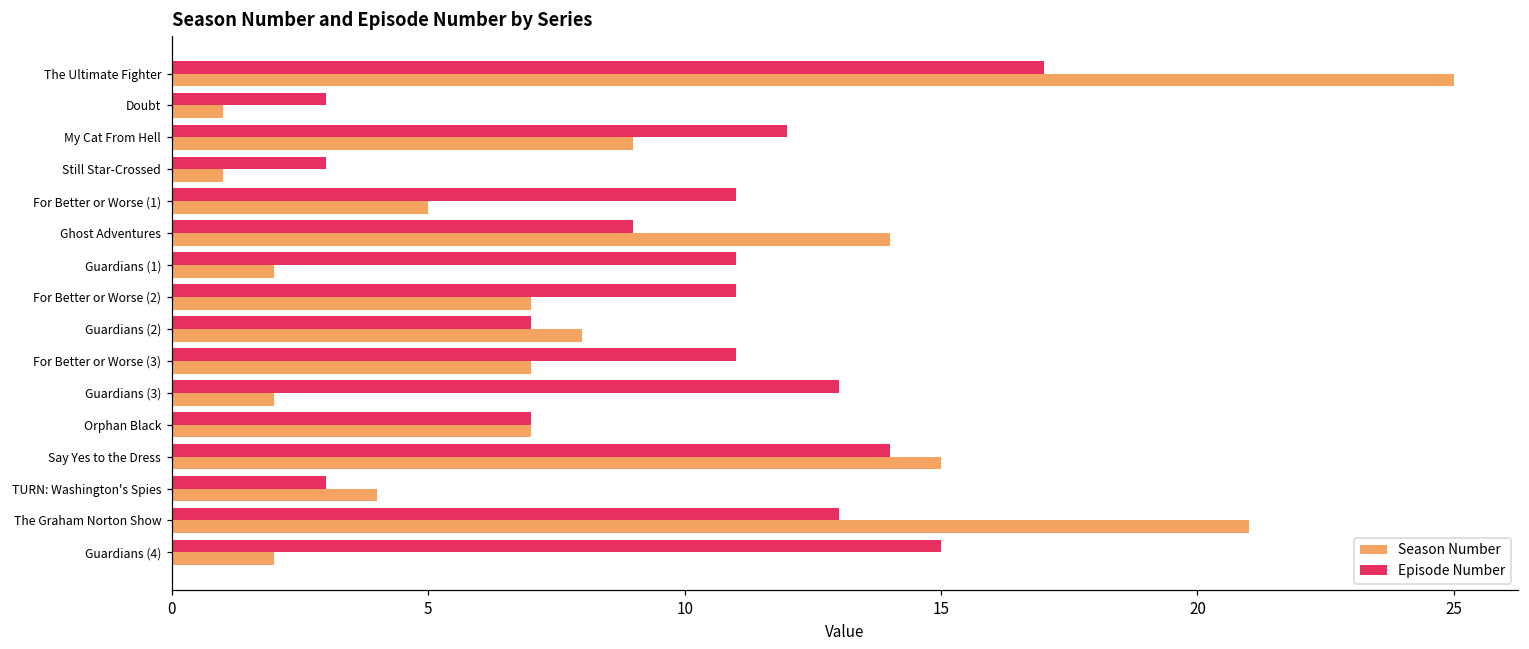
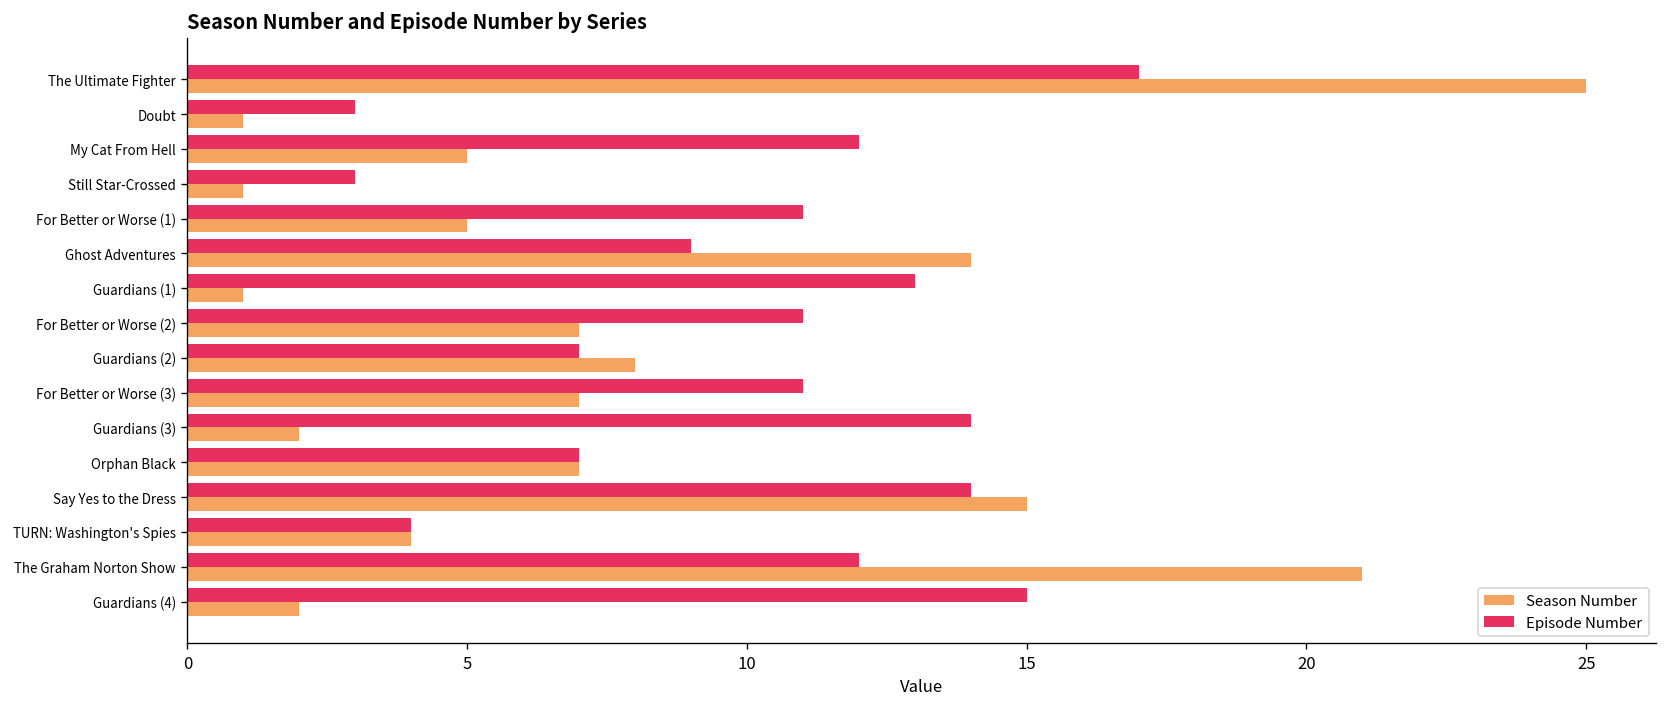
  {
    "Season Number": {
      "The Ultimate Fighter": 25,
      "Doubt": 1,
-     "My Cat From Hell": 9,
+     "My Cat From Hell": 5,
      "Still Star-Crossed": 1,
      "For Better or Worse (1)": 5,
      "Ghost Adventures": 14,
-     "Guardians (1)": 2,
+     "Guardians (1)": 1,
      "For Better or Worse (2)": 7,
      "Guardians (2)": 8,
      "For Better or Worse (3)": 7,
      "Guardians (3)": 2,
      "Orphan Black": 7,
      "Say Yes to the Dress": 15,
      "TURN: Washington's Spies": 4,
      "The Graham Norton Show": 21,
      "Guardians (4)": 2
    },
    "Episode Number": {
      "The Ultimate Fighter": 17,
      "Doubt": 3,
      "My Cat From Hell": 12,
      "Still Star-Crossed": 3,
      "For Better or Worse (1)": 11,
      "Ghost Adventures": 9,
-     "Guardians (1)": 11,
+     "Guardians (1)": 13,
      "For Better or Worse (2)": 11,
      "Guardians (2)": 7,
      "For Better or Worse (3)": 11,
-     "Guardians (3)": 13,
+     "Guardians (3)": 14,
      "Orphan Black": 7,
      "Say Yes to the Dress": 14,
-     "TURN: Washington's Spies": 3,
-     "The Graham Norton Show": 13,
+     "TURN: Washington's Spies": 4,
+     "The Graham Norton Show": 12,
      "Guardians (4)": 15
    }
  }
